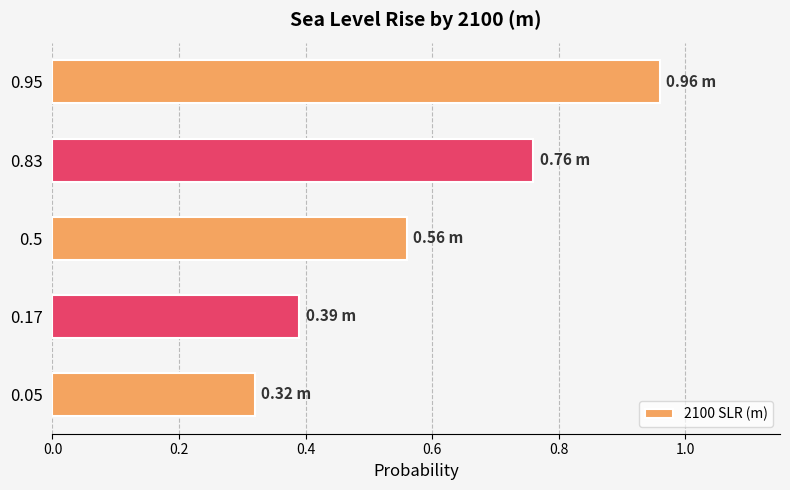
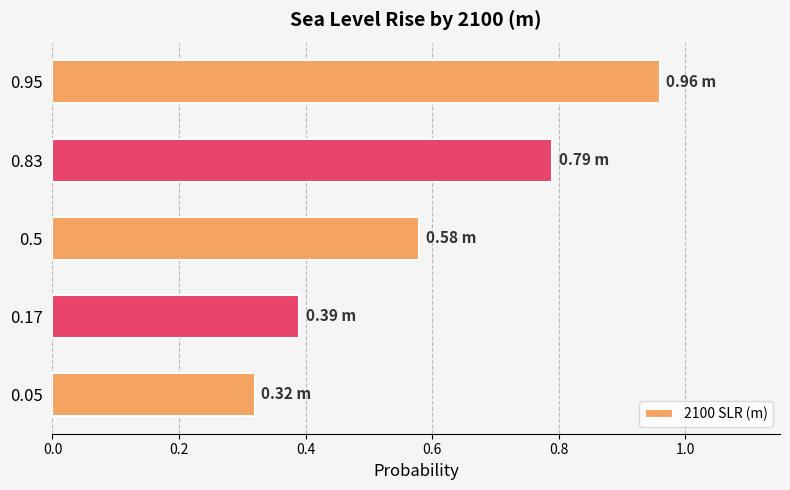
  {
    "0.95": 0.96,
-   "0.83": 0.76,
-   "0.5": 0.56,
+   "0.83": 0.79,
+   "0.5": 0.58,
    "0.17": 0.39,
    "0.05": 0.32
  }
